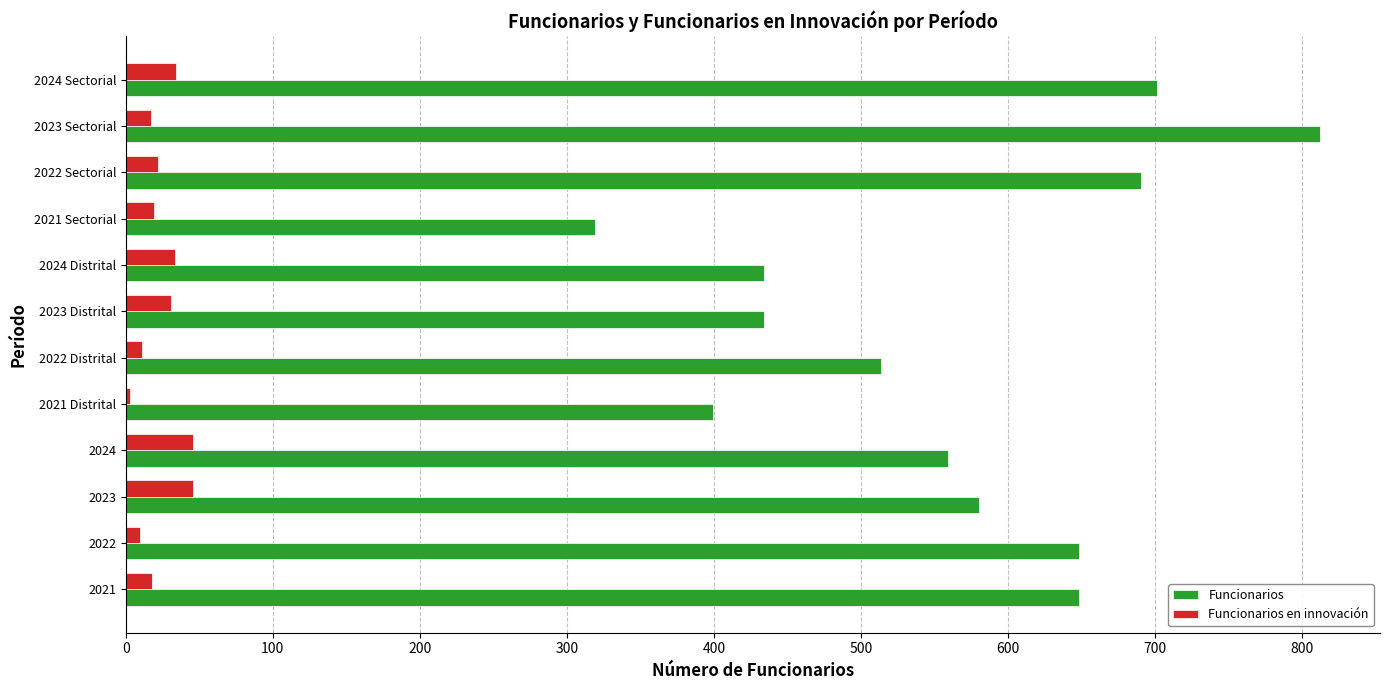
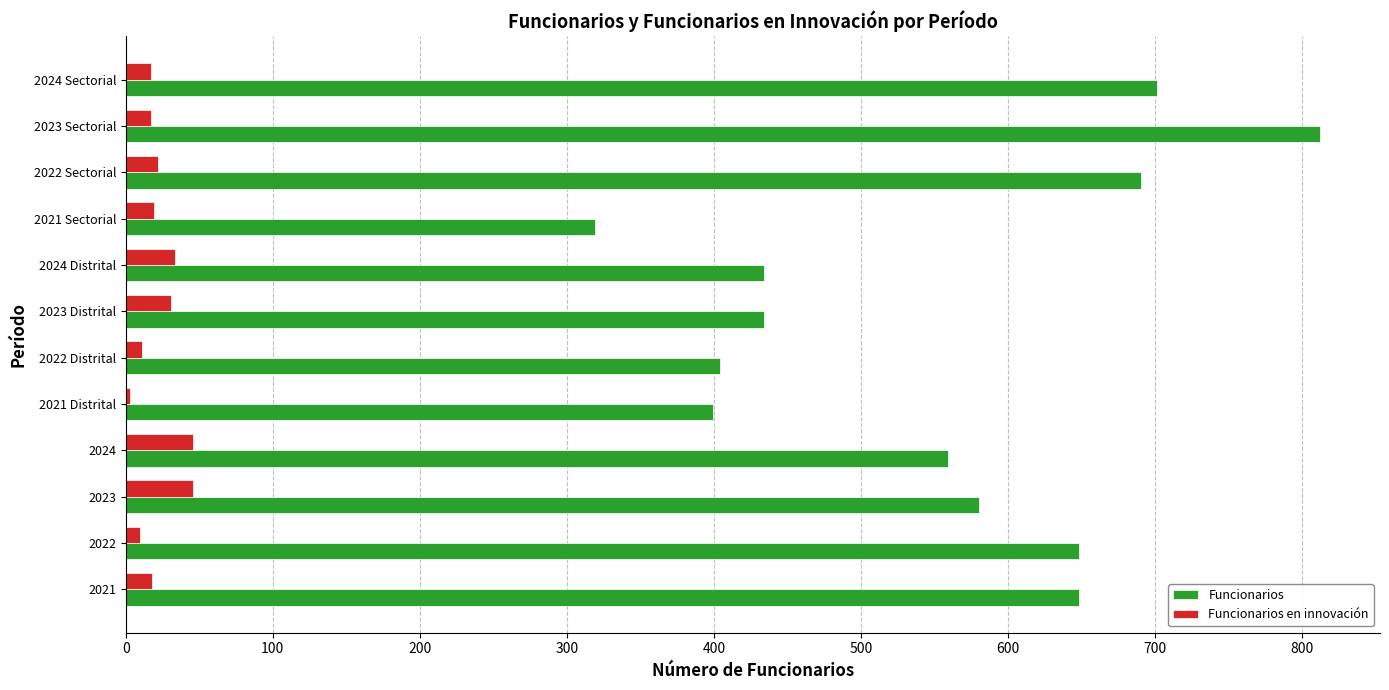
  {
    "Funcionarios": {
      "2024 Sectorial": 701,
      "2023 Sectorial": 812,
      "2022 Sectorial": 690,
      "2021 Sectorial": 319,
      "2024 Distrital": 434,
      "2023 Distrital": 434,
-     "2022 Distrital": 514,
+     "2022 Distrital": 404,
      "2021 Distrital": 399,
      "2024": 559,
      "2023": 580,
      "2022": 648,
      "2021": 648
    },
    "Funcionarios en innovación": {
-     "2024 Sectorial": 34,
+     "2024 Sectorial": 17,
      "2023 Sectorial": 17,
      "2022 Sectorial": 22,
      "2021 Sectorial": 19,
      "2024 Distrital": 33,
      "2023 Distrital": 31,
      "2022 Distrital": 11,
      "2021 Distrital": 3,
      "2024": 46,
      "2023": 46,
      "2022": 10,
      "2021": 18
    }
  }
